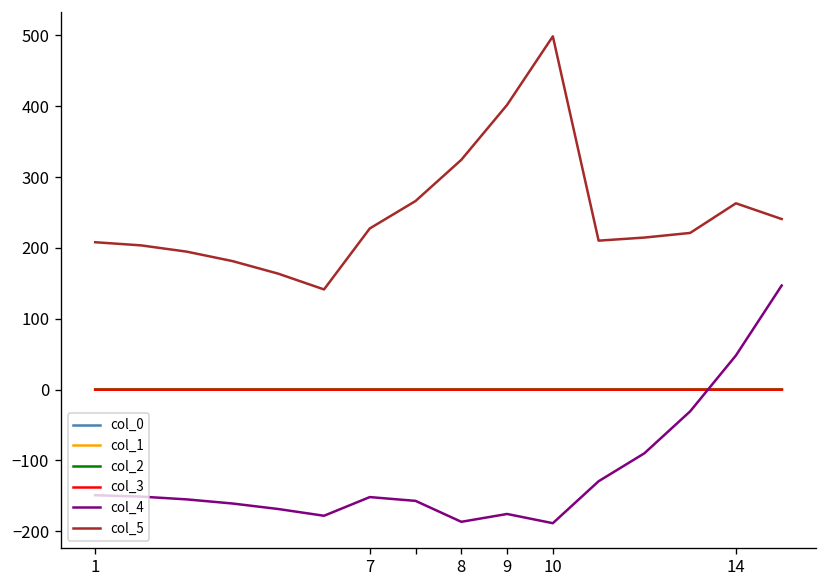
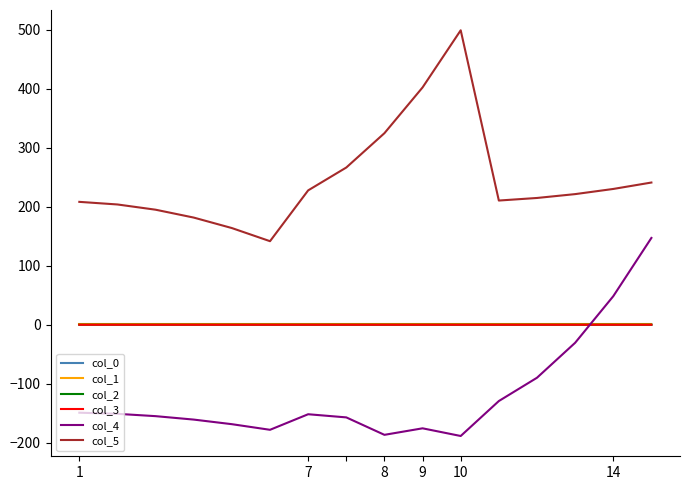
  {
    "col_4": {
      "8": -190,
      "9": -180,
      "10": -190,
      "14": 50
    },
    "col_5": {
      "8": 320,
      "9": 400,
      "10": 500,
-     "14": 260
+     "14": 230
    }
  }
